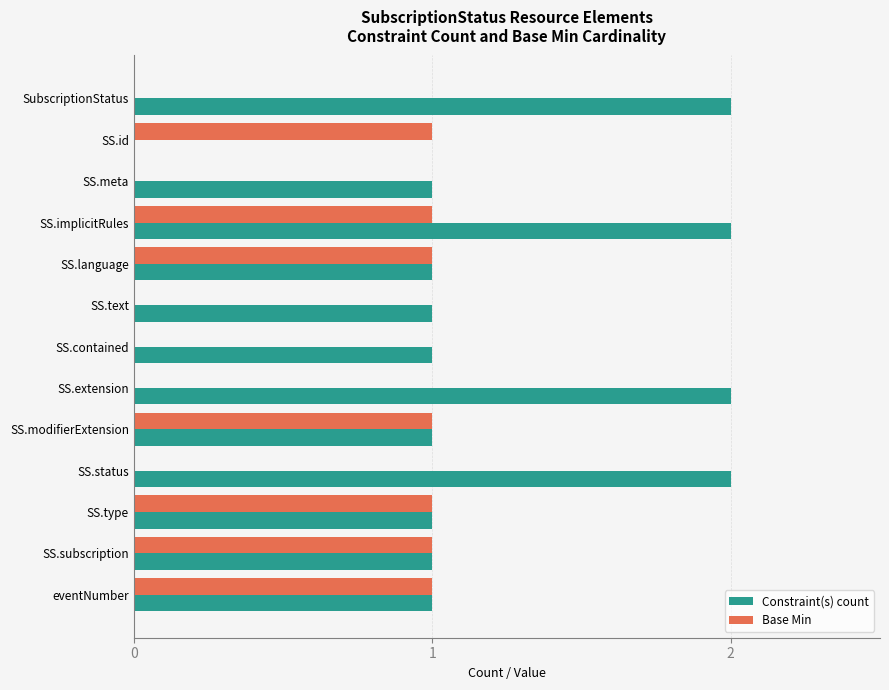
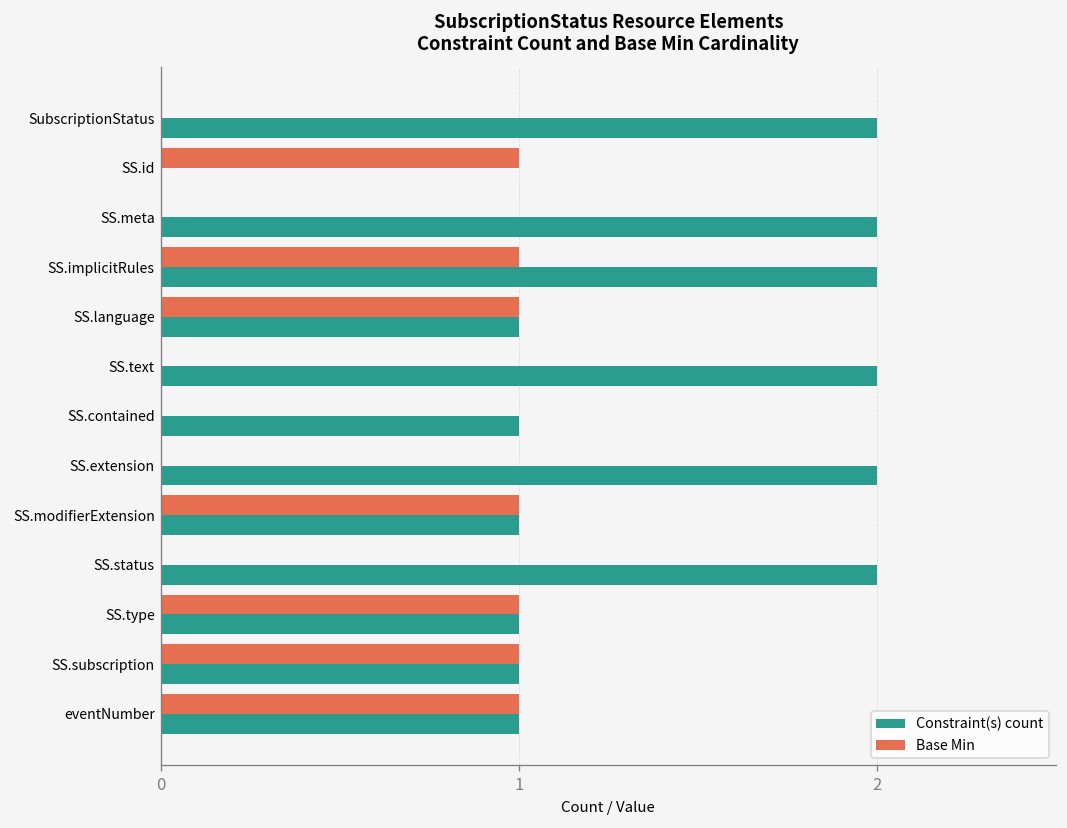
  {
    "Constraint(s) count": {
      "SubscriptionStatus": 2,
      "SS.id": 0,
-     "SS.meta": 1,
+     "SS.meta": 2,
      "SS.implicitRules": 2,
      "SS.language": 1,
-     "SS.text": 1,
+     "SS.text": 2,
      "SS.contained": 1,
      "SS.extension": 2,
      "SS.modifierExtension": 1,
      "SS.status": 2,
      "SS.type": 1,
      "SS.subscription": 1,
      "eventNumber": 1
    },
    "Base Min": {
      "SubscriptionStatus": 0,
      "SS.id": 1,
      "SS.meta": 0,
      "SS.implicitRules": 1,
      "SS.language": 1,
      "SS.text": 0,
      "SS.contained": 0,
      "SS.extension": 0,
      "SS.modifierExtension": 1,
      "SS.status": 0,
      "SS.type": 1,
      "SS.subscription": 1,
      "eventNumber": 1
    }
  }
